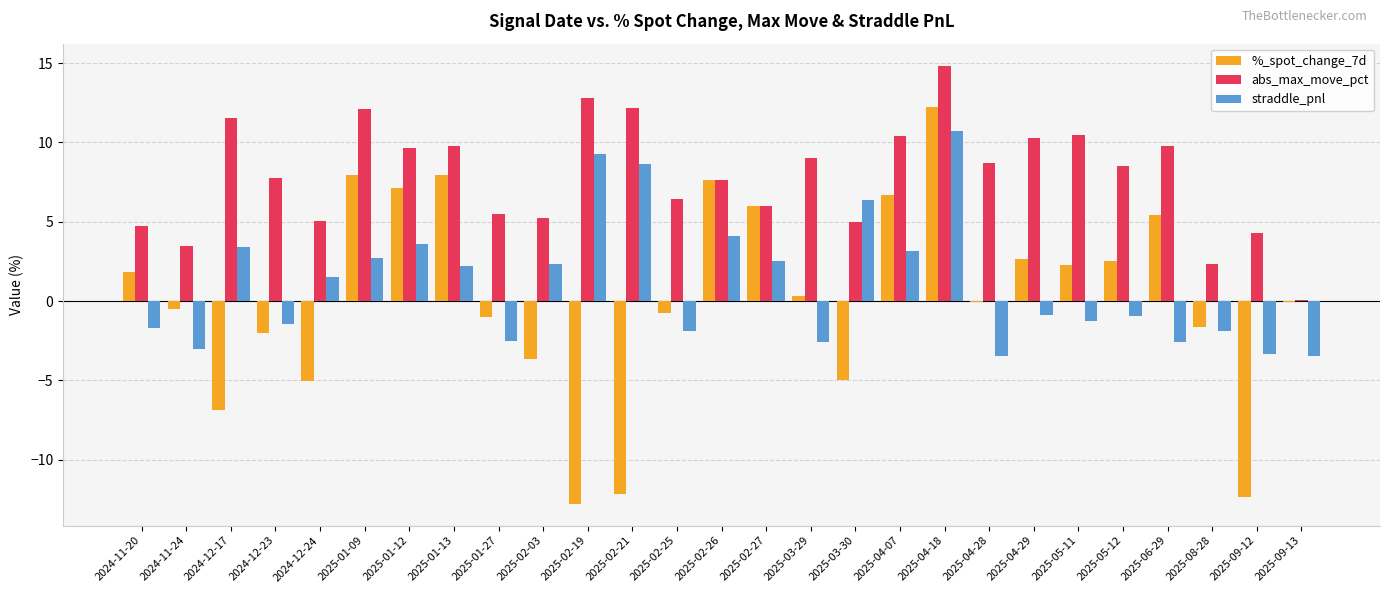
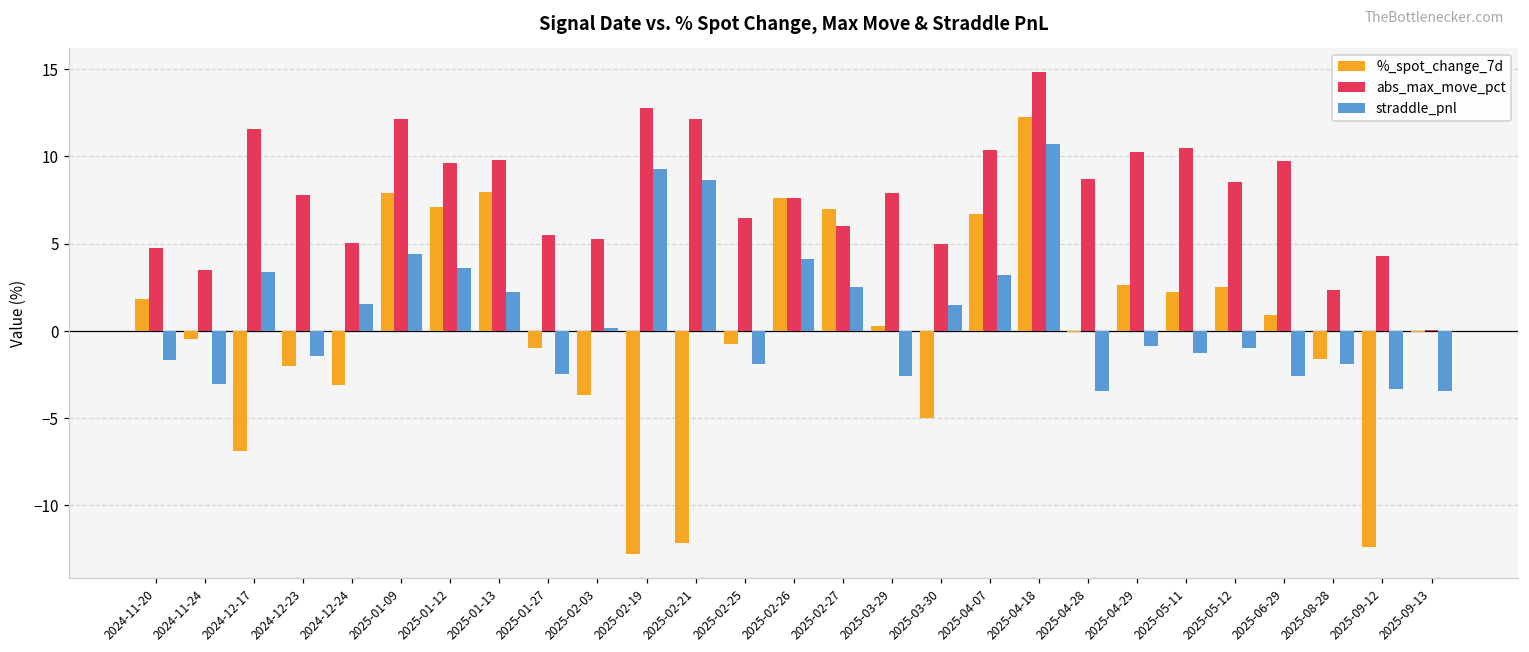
  {
    "%_spot_change_7d": {
      "2024-11-20": 1.8,
      "2024-11-24": -0.5,
      "2024-12-17": -6.9,
      "2024-12-23": -2.0,
-     "2024-12-24": -5.0,
+     "2024-12-24": -3.1,
      "2025-01-09": 7.9,
      "2025-01-12": 7.1,
      "2025-01-13": 8.0,
      "2025-01-27": -1.0,
      "2025-02-03": -3.7,
      "2025-02-19": -12.8,
      "2025-02-21": -12.1,
      "2025-02-25": -0.7,
      "2025-02-26": 7.6,
-     "2025-02-27": 6.0,
+     "2025-02-27": 7.0,
      "2025-03-29": 0.3,
      "2025-03-30": -5.0,
      "2025-04-07": 6.7,
      "2025-04-18": 12.3,
      "2025-04-29": 2.6,
      "2025-05-11": 2.2,
      "2025-05-12": 2.5,
-     "2025-06-29": 5.5,
+     "2025-06-29": 0.9,
      "2025-08-28": -1.6,
      "2025-09-12": -12.4
    },
    "abs_max_move_pct": {
      "2024-11-20": 4.7,
      "2024-11-24": 3.5,
      "2024-12-17": 11.6,
      "2024-12-23": 7.8,
      "2024-12-24": 5.0,
      "2025-01-09": 12.1,
      "2025-01-12": 9.6,
      "2025-01-13": 9.8,
      "2025-01-27": 5.5,
      "2025-02-03": 5.2,
      "2025-02-19": 12.8,
      "2025-02-21": 12.1,
      "2025-02-25": 6.4,
      "2025-02-26": 7.6,
      "2025-02-27": 6.0,
-     "2025-03-29": 9.0,
+     "2025-03-29": 7.9,
      "2025-03-30": 5.0,
      "2025-04-07": 10.4,
      "2025-04-18": 14.8,
      "2025-04-28": 8.7,
      "2025-04-29": 10.3,
      "2025-05-11": 10.5,
      "2025-05-12": 8.5,
      "2025-06-29": 9.8,
      "2025-08-28": 2.4,
      "2025-09-12": 4.3
    },
    "straddle_pnl": {
      "2024-11-20": -1.7,
      "2024-11-24": -3.0,
      "2024-12-17": 3.4,
      "2024-12-23": -1.5,
      "2024-12-24": 1.5,
-     "2025-01-09": 2.7,
+     "2025-01-09": 4.4,
      "2025-01-12": 3.6,
      "2025-01-13": 2.2,
      "2025-01-27": -2.5,
-     "2025-02-03": 2.4,
+     "2025-02-03": 0.2,
      "2025-02-19": 9.3,
      "2025-02-21": 8.6,
      "2025-02-25": -1.9,
      "2025-02-26": 4.1,
      "2025-02-27": 2.5,
      "2025-03-29": -2.6,
-     "2025-03-30": 6.3,
+     "2025-03-30": 1.5,
      "2025-04-07": 3.2,
      "2025-04-18": 10.7,
      "2025-04-28": -3.4,
      "2025-04-29": -0.9,
      "2025-05-11": -1.3,
      "2025-05-12": -1.0,
      "2025-06-29": -2.6,
      "2025-08-28": -1.9,
      "2025-09-12": -3.3,
      "2025-09-13": -3.4
    }
  }
